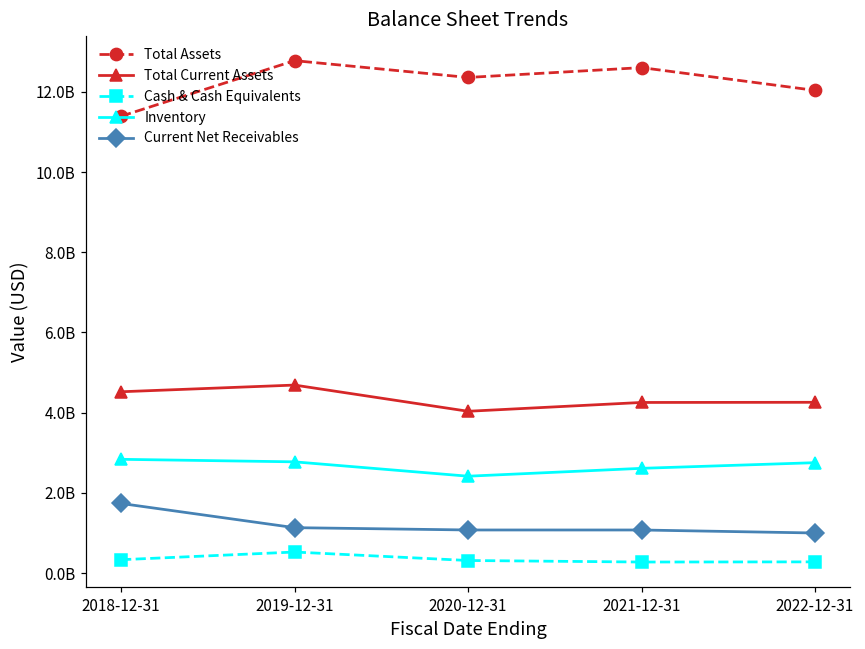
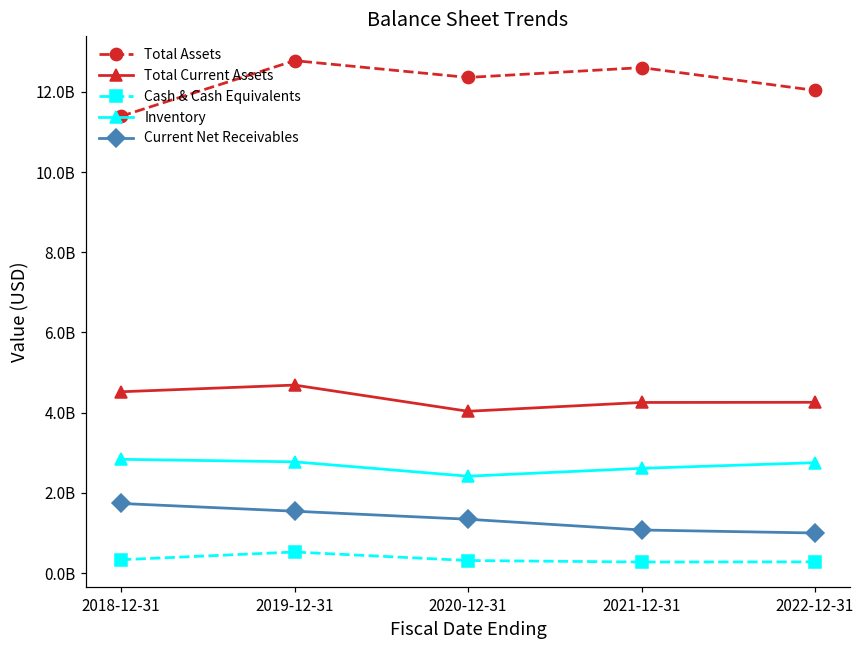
  {
    "Current Net Receivables": {
      "2018-12-31": 1700000000,
-     "2019-12-31": 1100000000,
-     "2020-12-31": 1100000000,
+     "2019-12-31": 1500000000,
+     "2020-12-31": 1300000000,
      "2021-12-31": 1100000000,
      "2022-12-31": 1000000000
    }
  }
